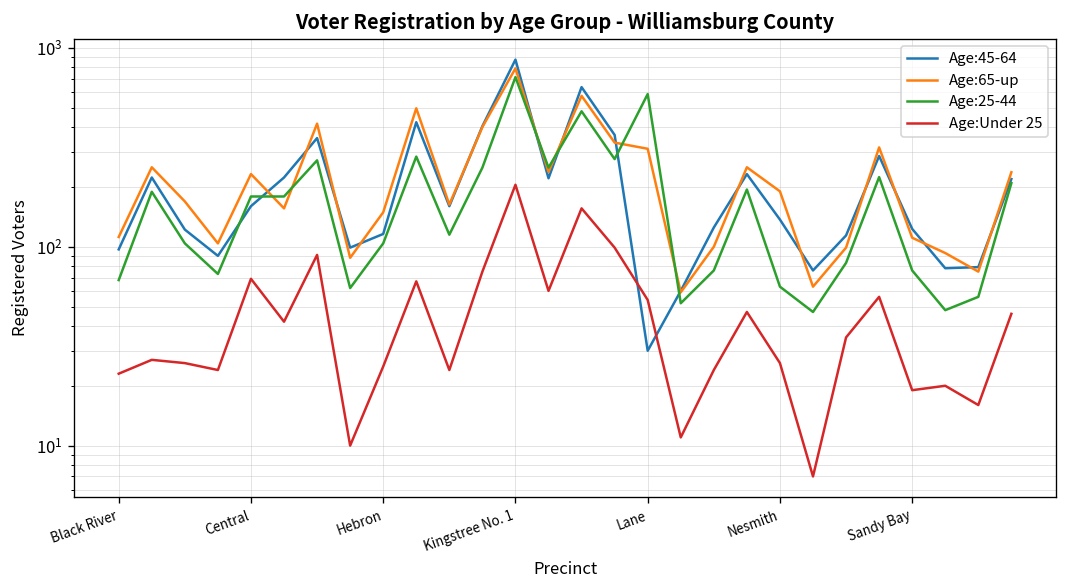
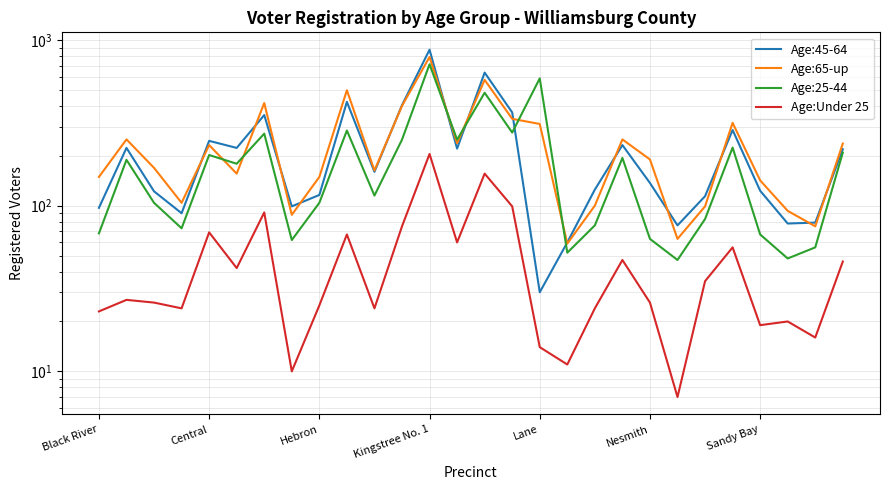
  {
    "Age:45-64": {
      "Black River": 100,
-     "Central": 160,
+     "Central": 250,
      "Hebron": 120,
      "Kingstree No. 1": 900,
      "Lane": 30,
      "Nesmith": 140,
      "Sandy Bay": 120
    },
    "Age:65-up": {
-     "Black River": 110,
+     "Black River": 150,
      "Central": 230,
      "Hebron": 150,
      "Kingstree No. 1": 800,
      "Lane": 310,
      "Nesmith": 190,
-     "Sandy Bay": 110
+     "Sandy Bay": 140
    },
    "Age:25-44": {
      "Black River": 68,
-     "Central": 180,
+     "Central": 200,
      "Hebron": 100,
      "Kingstree No. 1": 710,
      "Lane": 590,
      "Nesmith": 63,
-     "Sandy Bay": 80
+     "Sandy Bay": 67
    },
    "Age:Under 25": {
      "Black River": 23,
      "Central": 69,
      "Hebron": 25,
      "Kingstree No. 1": 210,
-     "Lane": 54,
+     "Lane": 14,
      "Nesmith": 26,
      "Sandy Bay": 19
    }
  }
